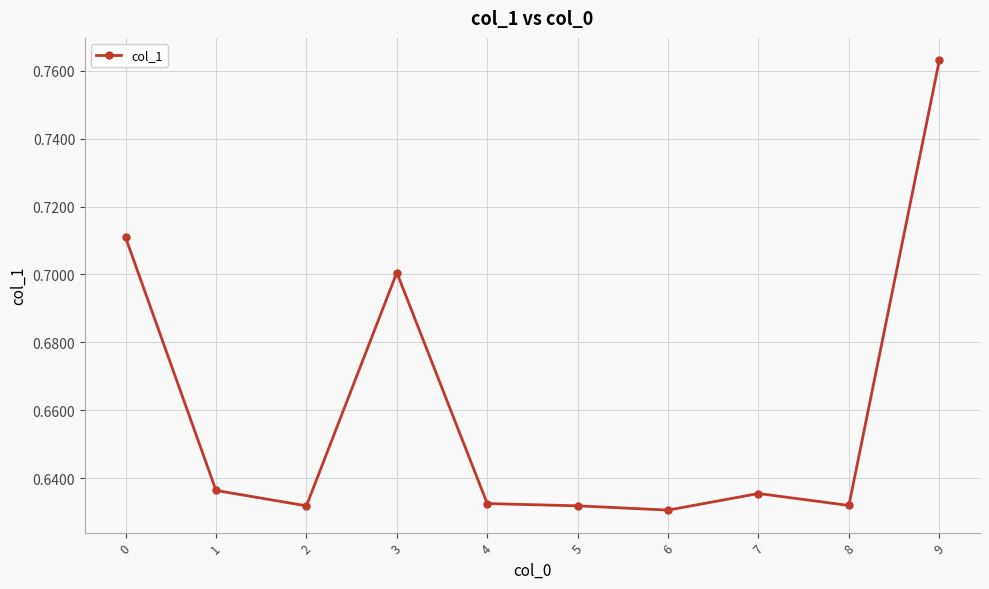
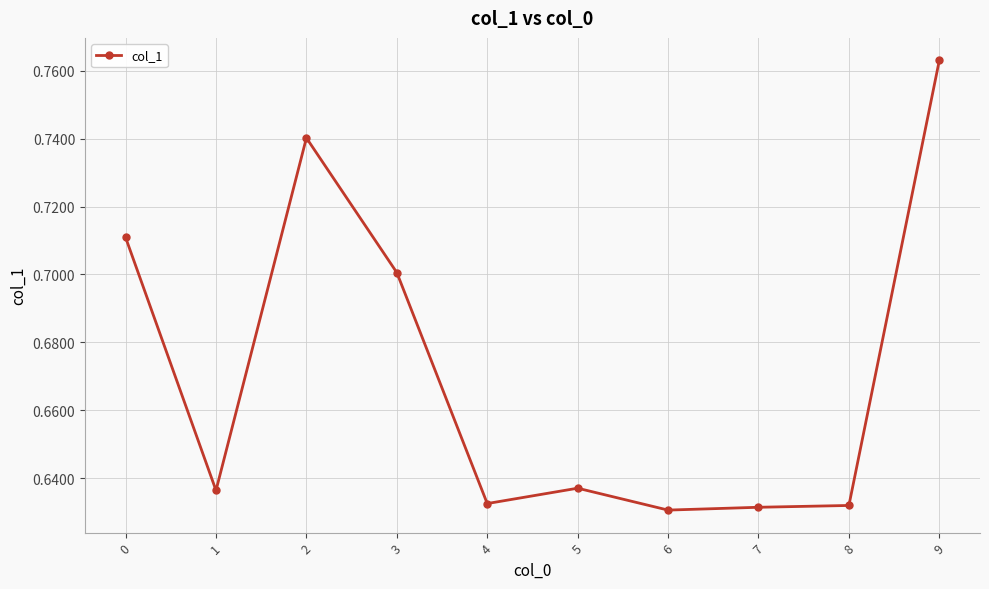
  {
    "0": 0.711,
    "1": 0.636,
-   "2": 0.632,
+   "2": 0.740,
    "3": 0.701,
    "4": 0.632,
-   "5": 0.632,
+   "5": 0.637,
    "6": 0.631,
-   "7": 0.635,
+   "7": 0.631,
    "8": 0.632,
    "9": 0.763
  }
